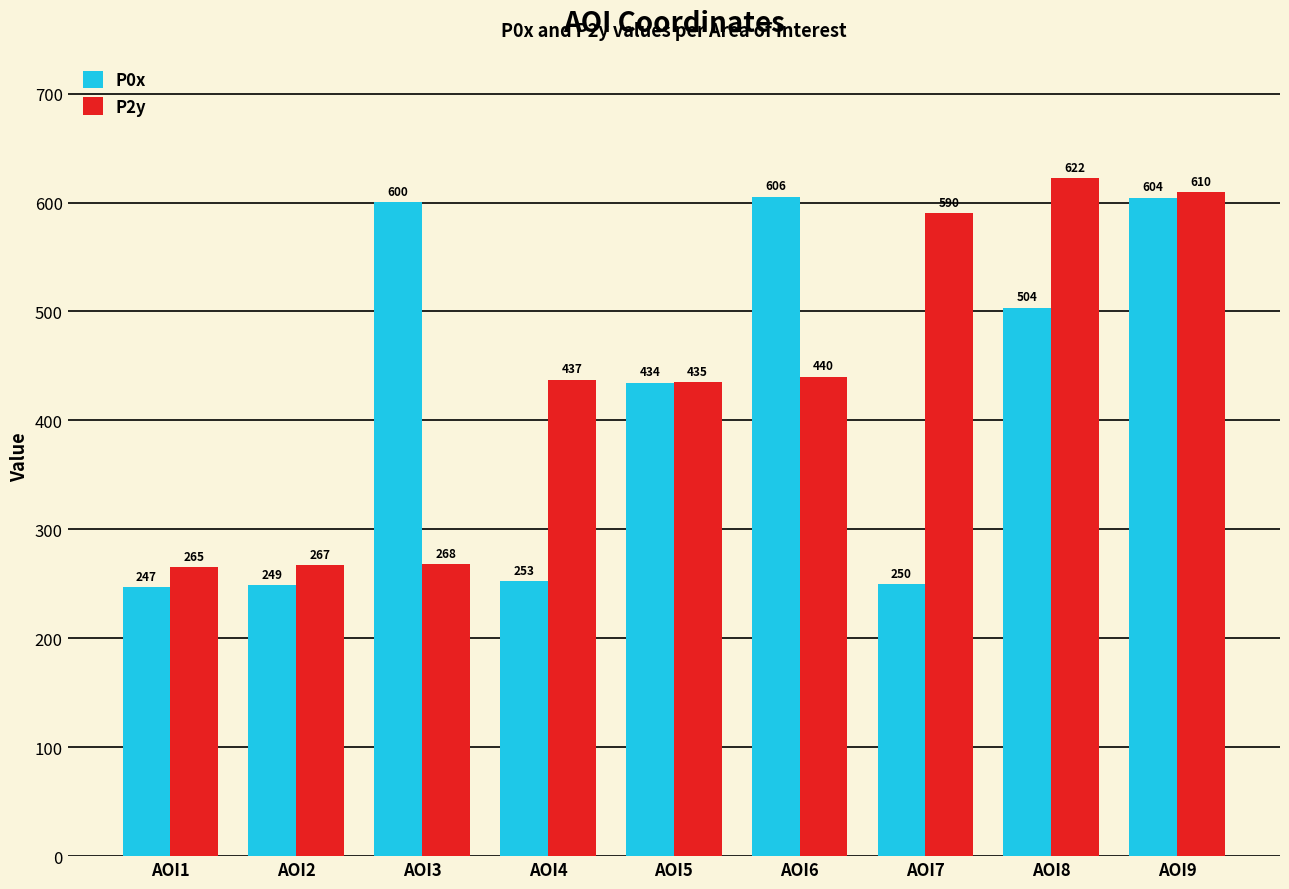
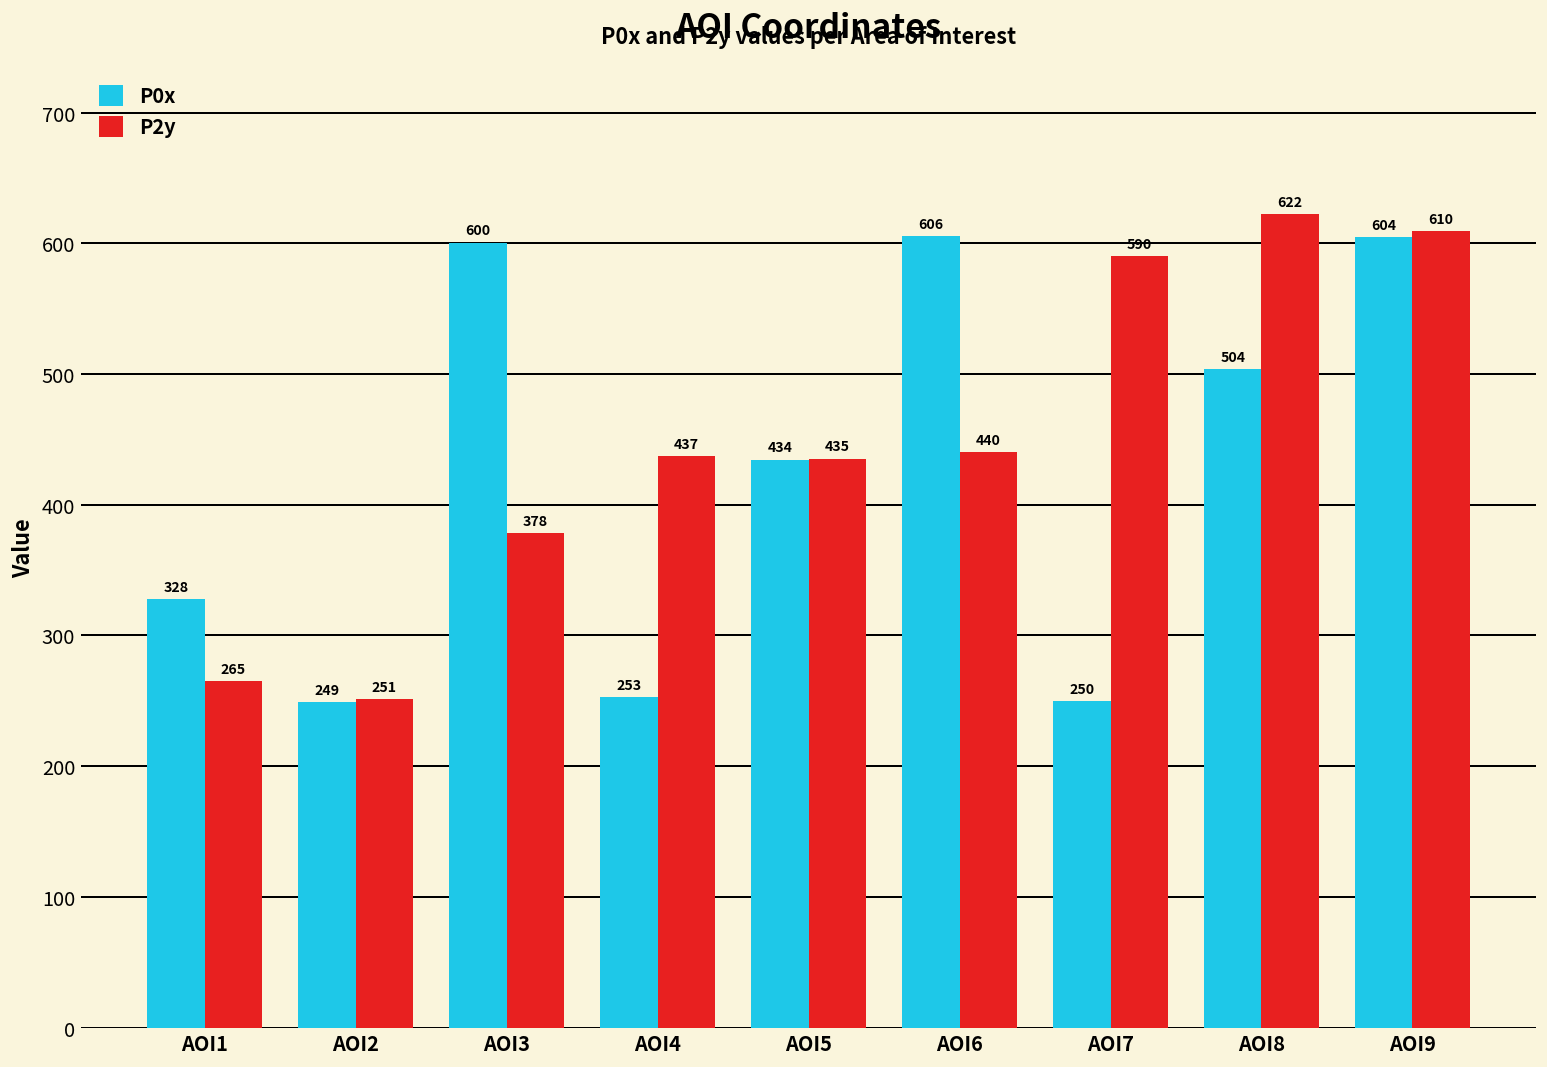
  {
    "P0x": {
-     "AOI1": 247,
+     "AOI1": 328,
      "AOI2": 249,
      "AOI3": 600,
      "AOI4": 253,
      "AOI5": 434,
      "AOI6": 606,
      "AOI7": 250,
      "AOI8": 504,
      "AOI9": 604
    },
    "P2y": {
      "AOI1": 265,
-     "AOI2": 267,
-     "AOI3": 268,
+     "AOI2": 251,
+     "AOI3": 378,
      "AOI4": 437,
      "AOI5": 435,
      "AOI6": 440,
      "AOI7": 590,
      "AOI8": 622,
      "AOI9": 610
    }
  }
